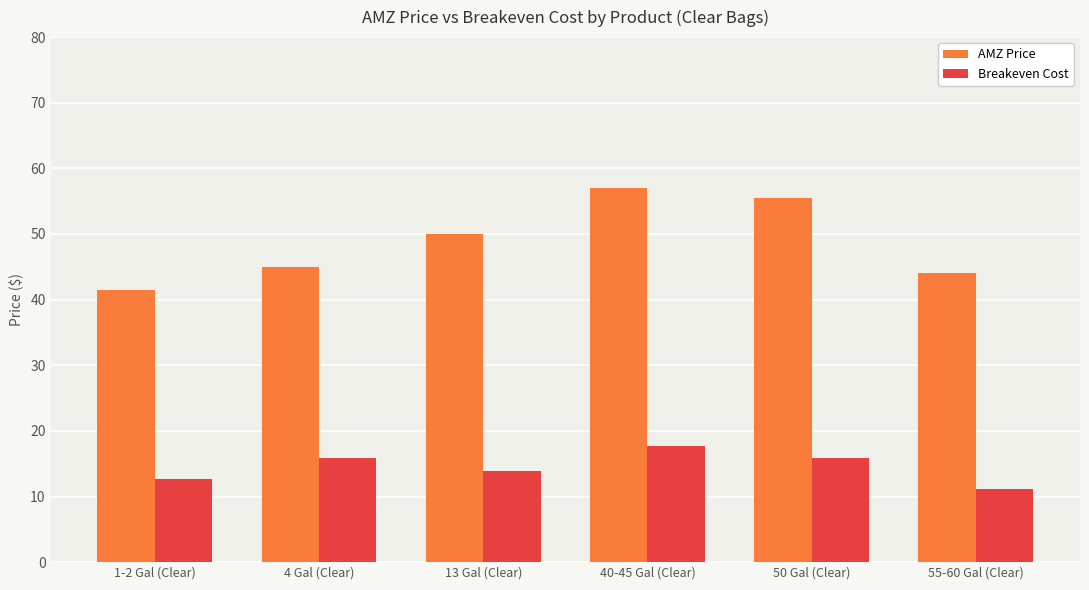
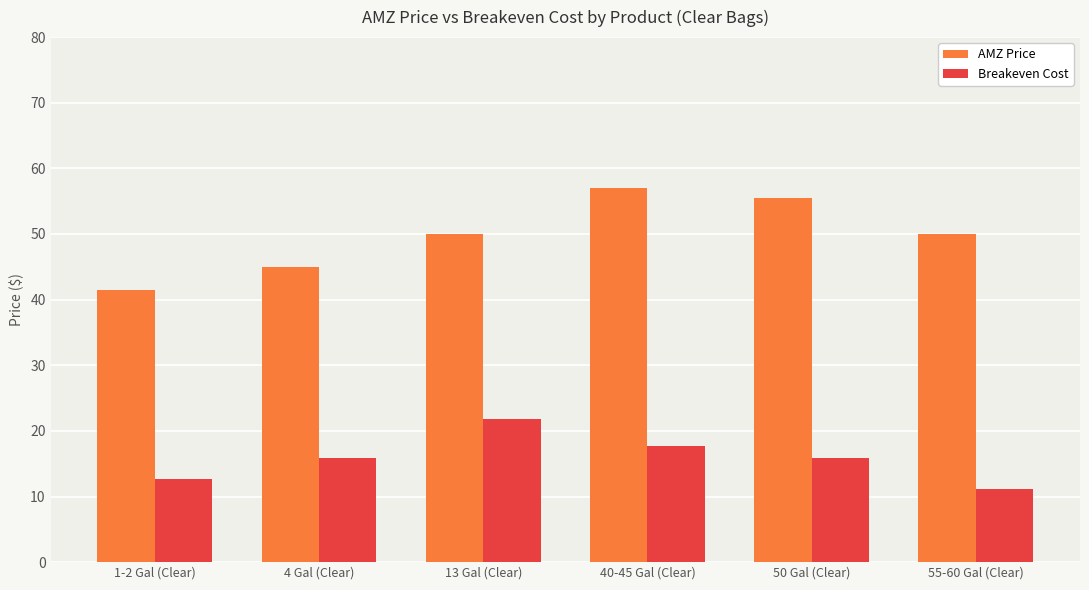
  {
    "AMZ Price": {
      "1-2 Gal (Clear)": 41,
      "4 Gal (Clear)": 45,
      "13 Gal (Clear)": 50,
      "40-45 Gal (Clear)": 57,
      "50 Gal (Clear)": 56,
-     "55-60 Gal (Clear)": 44
+     "55-60 Gal (Clear)": 50
    },
    "Breakeven Cost": {
      "1-2 Gal (Clear)": 13,
      "4 Gal (Clear)": 16,
-     "13 Gal (Clear)": 14,
+     "13 Gal (Clear)": 22,
      "40-45 Gal (Clear)": 18,
      "50 Gal (Clear)": 16,
      "55-60 Gal (Clear)": 11
    }
  }
